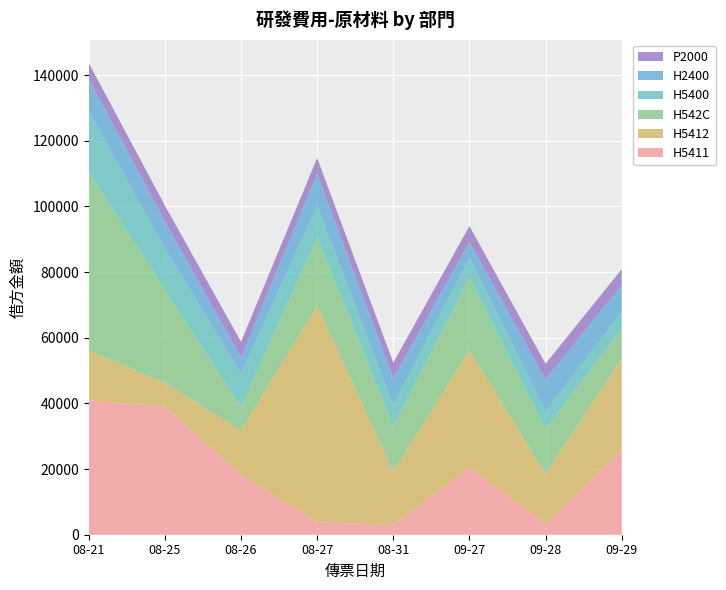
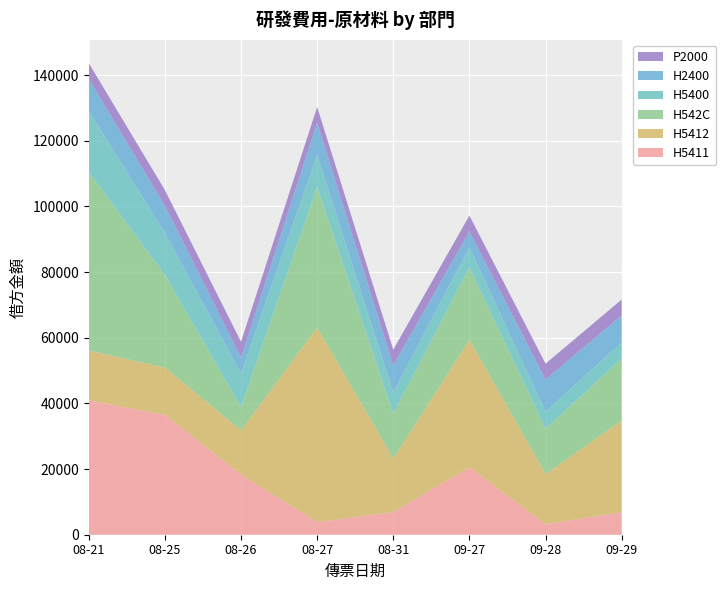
  {
    "H5411": {
      "08-21": 41000,
-     "08-25": 39000,
+     "08-25": 36000,
      "08-26": 18000,
      "08-27": 4000,
-     "08-31": 3000,
+     "08-31": 7000,
      "09-27": 20000,
      "09-28": 3000,
-     "09-29": 26000
+     "09-29": 7000
    },
    "H5412": {
      "08-21": 15000,
-     "08-25": 7000,
+     "08-25": 14000,
      "08-26": 13000,
-     "08-27": 66000,
+     "08-27": 59000,
      "08-31": 16000,
-     "09-27": 36000,
+     "09-27": 39000,
      "09-28": 15000,
      "09-29": 28000
    },
    "H542C": {
      "08-21": 54000,
      "08-25": 28000,
      "08-26": 7000,
-     "08-27": 21000,
+     "08-27": 43000,
      "08-31": 14000,
      "09-27": 22000,
      "09-28": 14000,
-     "09-29": 9000
+     "09-29": 19000
    },
    "P2000": {
      "08-21": 5000,
      "08-25": 5000,
      "08-26": 5000,
      "08-27": 5000,
      "08-31": 5000,
      "09-27": 5000,
      "09-28": 5000,
      "09-29": 5000
    }
  }
